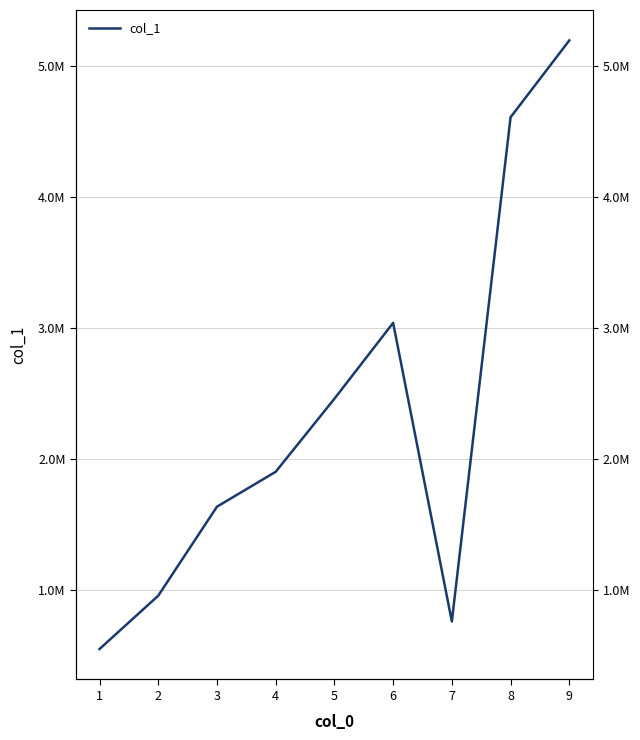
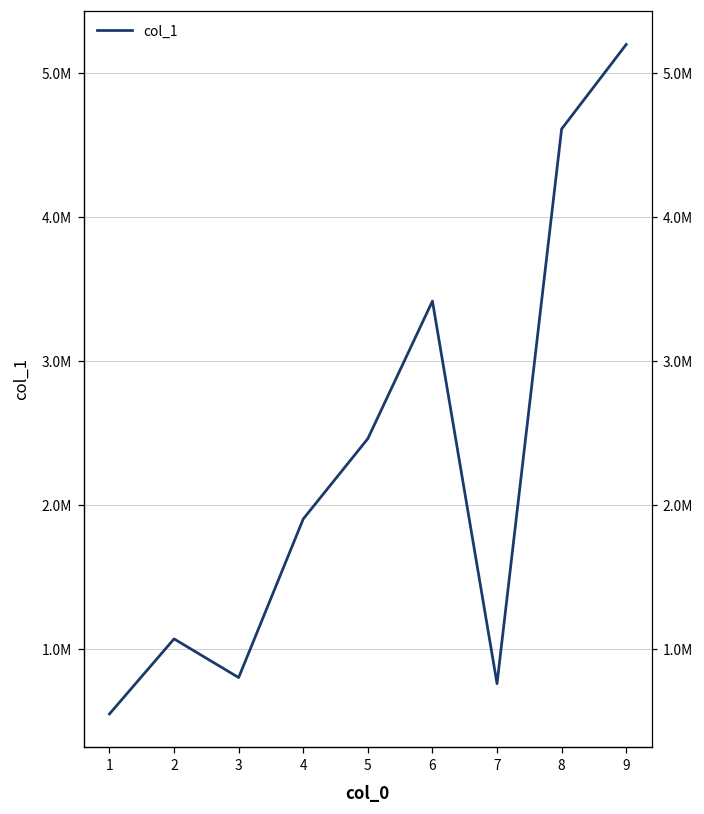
  {
    "1": 550000,
-   "2": 960000,
-   "3": 1640000,
+   "2": 1070000,
+   "3": 800000,
    "4": 1910000,
    "5": 2460000,
-   "6": 3040000,
+   "6": 3420000,
    "7": 760000,
    "8": 4610000,
    "9": 5200000
  }
